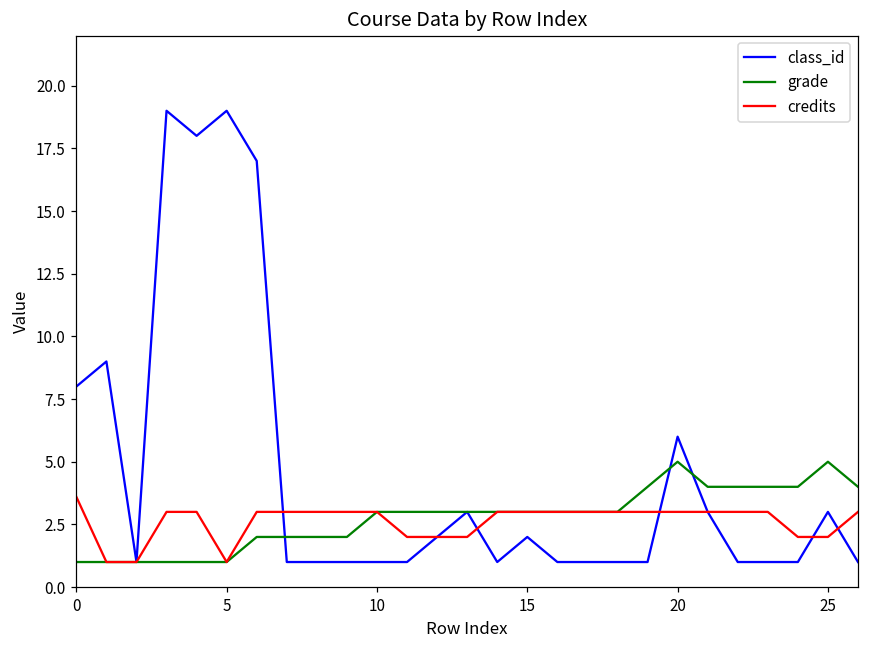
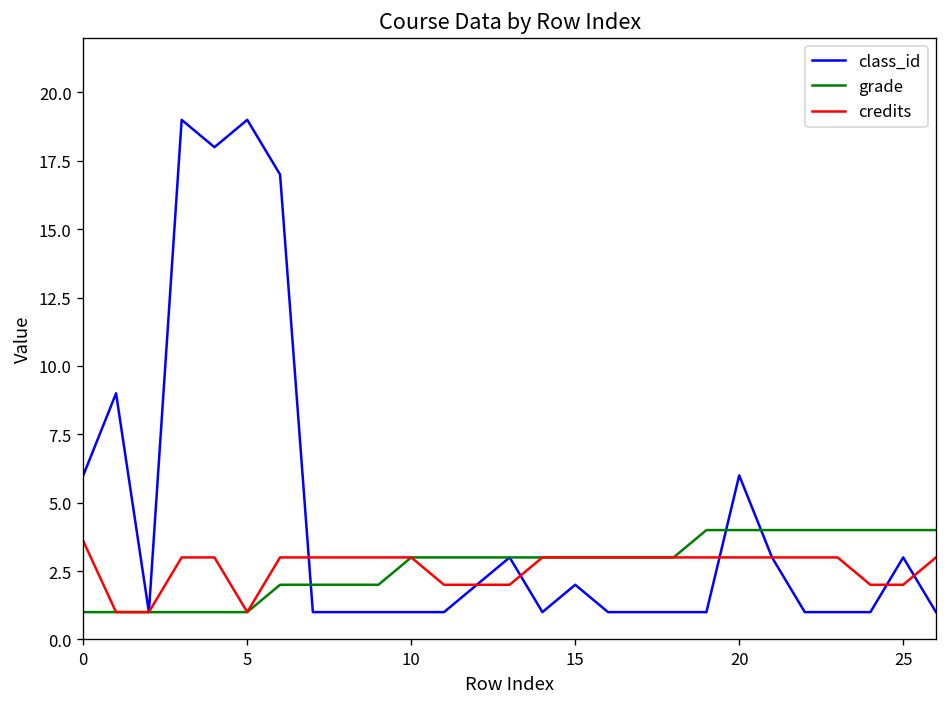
  {
    "class_id": {
-     "0": 8,
+     "0": 6,
      "5": 19,
      "10": 1,
      "15": 2,
      "20": 6,
      "25": 3
    },
    "grade": {
      "0": 1,
-     "20": 5,
-     "25": 5
+     "20": 4,
+     "25": 4
    },
    "credits": {
      "0": 3.6,
      "20": 3,
      "25": 2
    }
  }
